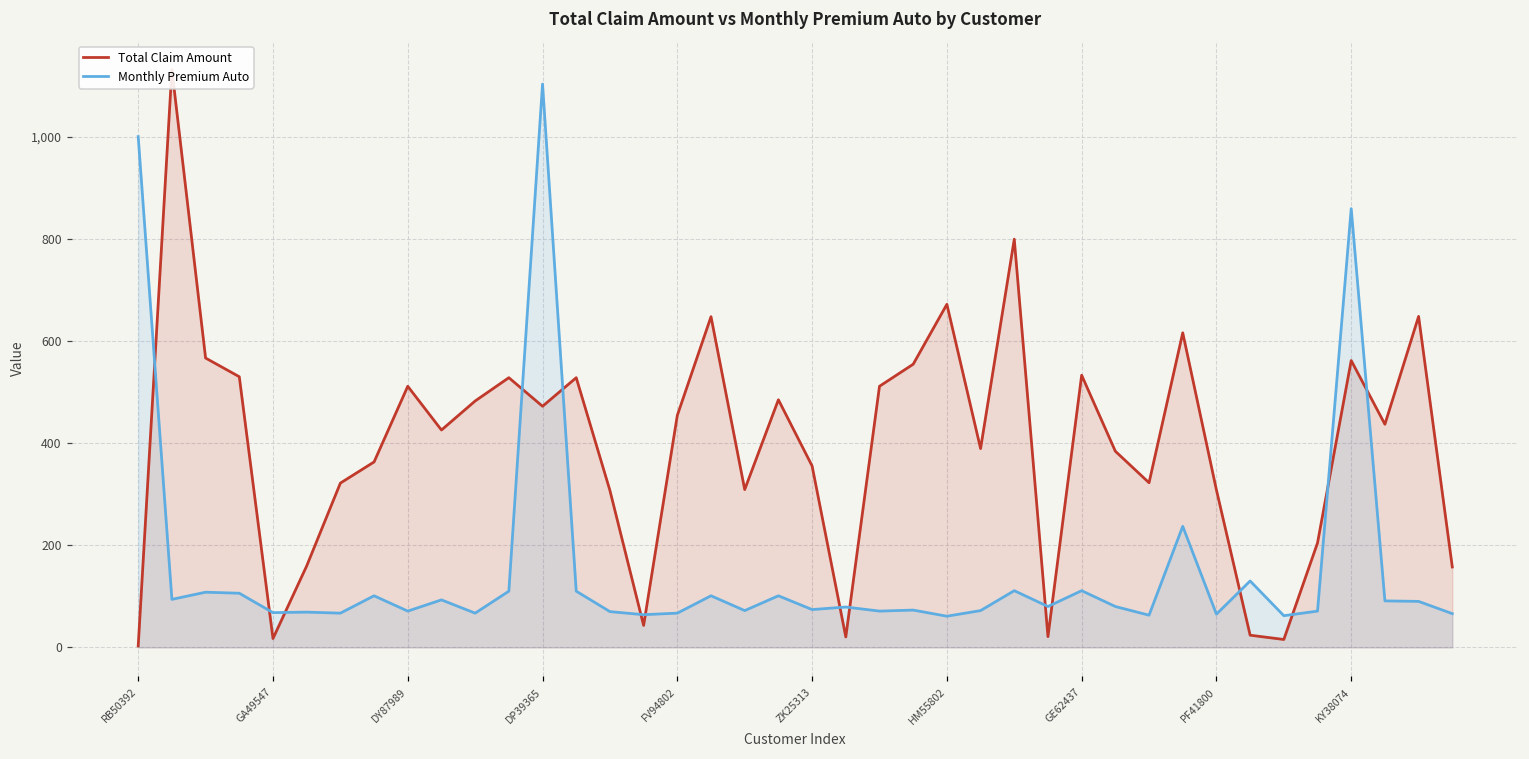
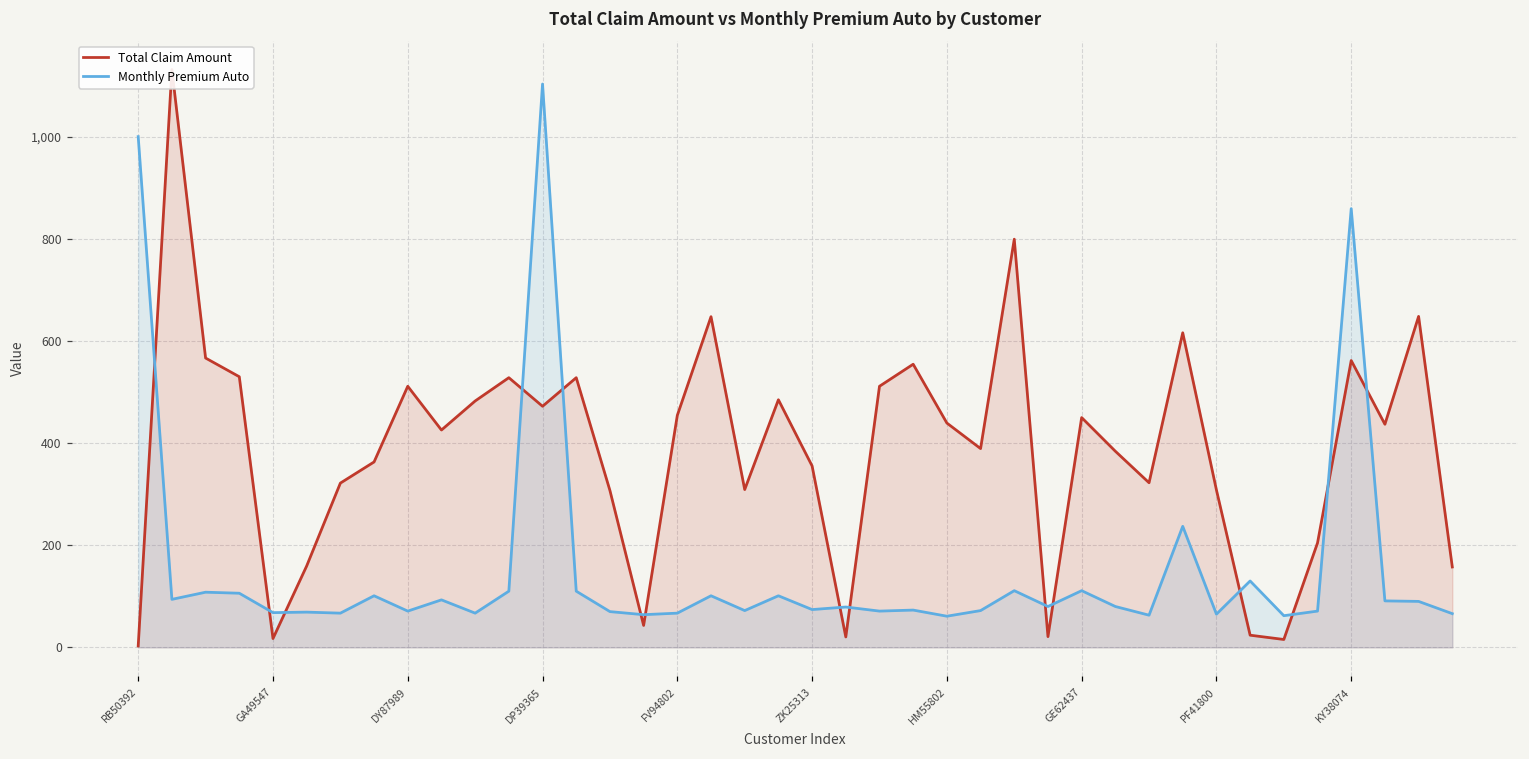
  {
    "Total Claim Amount": {
      "RB50392": "0",
      "GA49547": "20",
      "DY87989": "510",
      "DP39365": "470",
      "FV94802": "450",
      "ZK25313": "360",
-     "HM55802": "670",
-     "GE62437": "530",
+     "HM55802": "440",
+     "GE62437": "450",
      "PF41800": "310",
      "KY38074": "560"
    },
    "Monthly Premium Auto": {
      "RB50392": "1,000",
      "GA49547": "70",
      "DY87989": "70",
      "DP39365": "1,100",
      "FV94802": "70",
      "ZK25313": "70",
      "HM55802": "60",
      "GE62437": "110",
      "PF41800": "70",
      "KY38074": "860"
    }
  }
